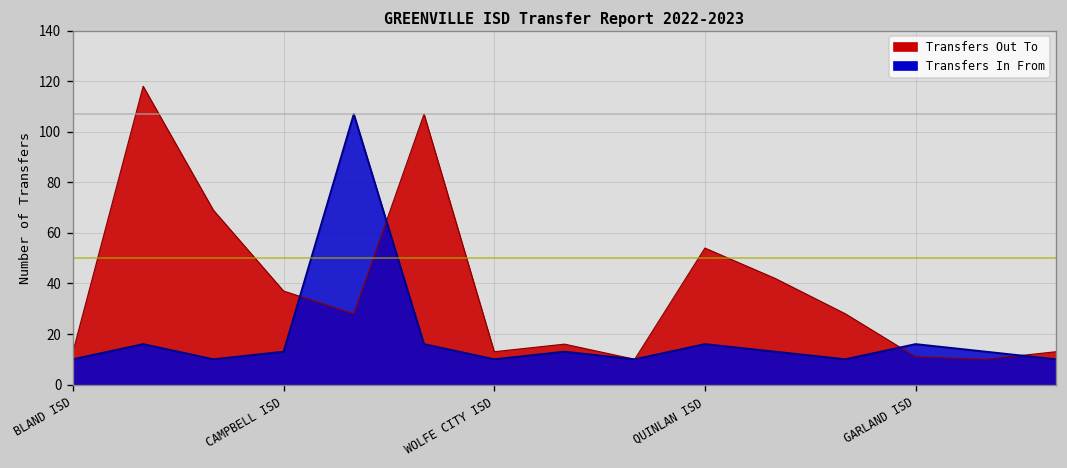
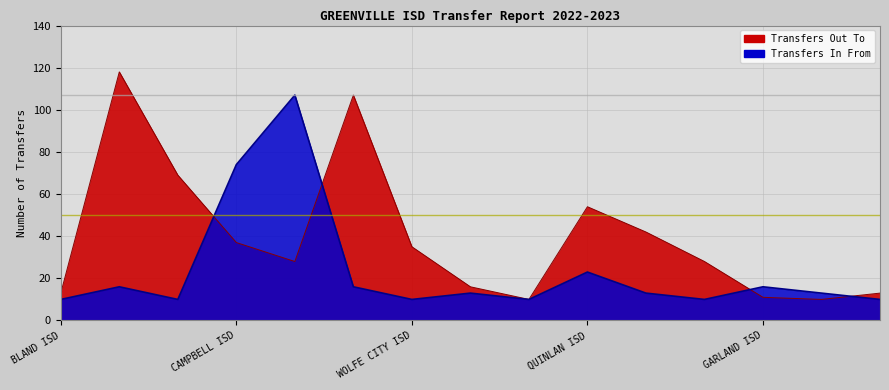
  {
    "Transfers Out To": {
      "BLAND ISD": 13,
      "CAMPBELL ISD": 37,
-     "WOLFE CITY ISD": 13,
+     "WOLFE CITY ISD": 35,
      "QUINLAN ISD": 54,
      "GARLAND ISD": 11
    },
    "Transfers In From": {
      "BLAND ISD": 10,
-     "CAMPBELL ISD": 13,
+     "CAMPBELL ISD": 74,
      "WOLFE CITY ISD": 10,
-     "QUINLAN ISD": 16,
+     "QUINLAN ISD": 23,
      "GARLAND ISD": 16
    }
  }
